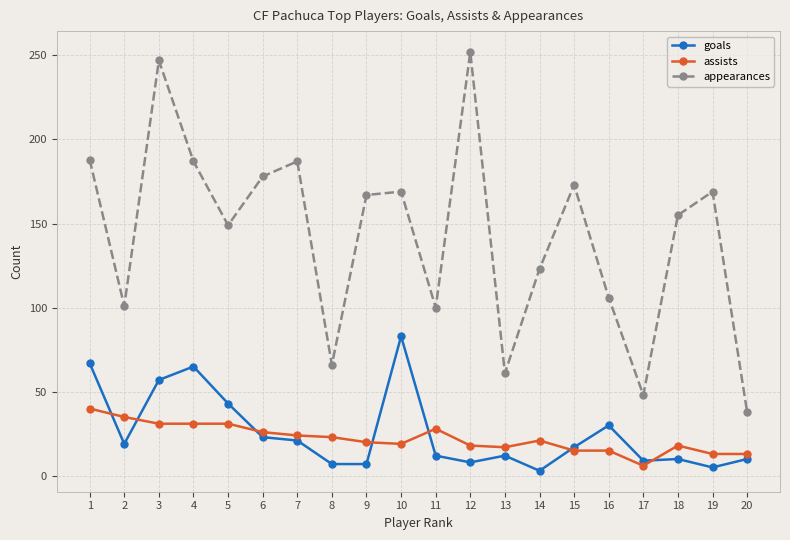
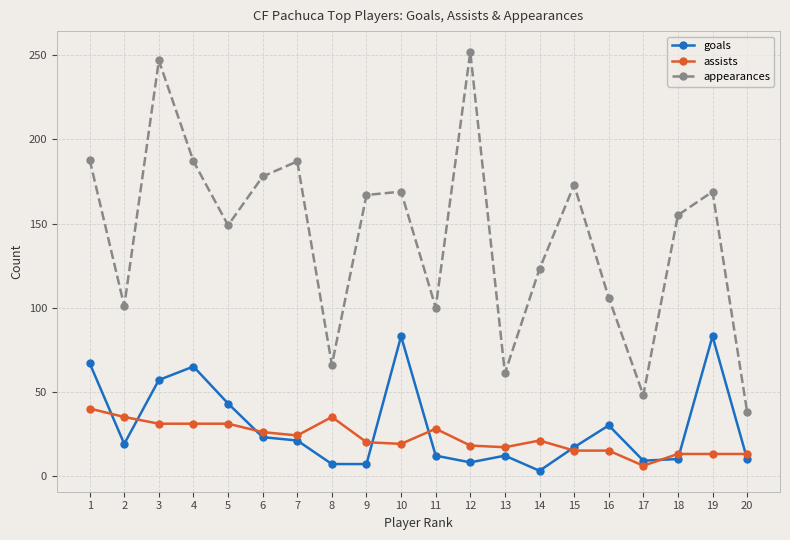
  {
    "goals": {
      "1": 67,
      "2": 19,
      "3": 57,
      "4": 65,
      "5": 43,
      "6": 23,
      "7": 21,
      "8": 7,
      "9": 7,
      "10": 83,
      "11": 12,
      "12": 8,
      "13": 12,
      "14": 3,
      "15": 17,
      "16": 30,
      "17": 9,
      "18": 10,
-     "19": 5,
+     "19": 83,
      "20": 10
    },
    "assists": {
      "1": 40,
      "2": 35,
      "3": 31,
      "4": 31,
      "5": 31,
      "6": 26,
      "7": 24,
-     "8": 23,
+     "8": 35,
      "9": 20,
      "10": 19,
      "11": 28,
      "12": 18,
      "13": 17,
      "14": 21,
      "15": 15,
      "16": 15,
      "17": 6,
-     "18": 18,
+     "18": 13,
      "19": 13,
      "20": 13
    },
    "appearances": {
      "1": 188,
      "2": 101,
      "3": 247,
      "4": 187,
      "5": 149,
      "6": 178,
      "7": 187,
      "8": 66,
      "9": 167,
      "10": 169,
      "11": 100,
      "12": 252,
      "13": 61,
      "14": 123,
      "15": 173,
      "16": 106,
      "17": 48,
      "18": 155,
      "19": 169,
      "20": 38
    }
  }
